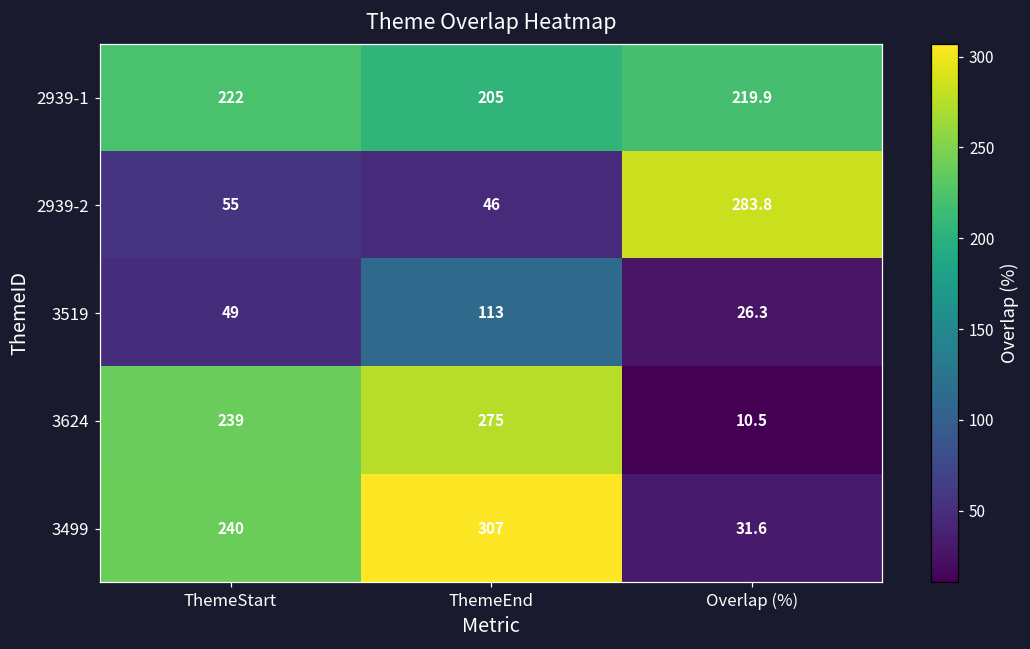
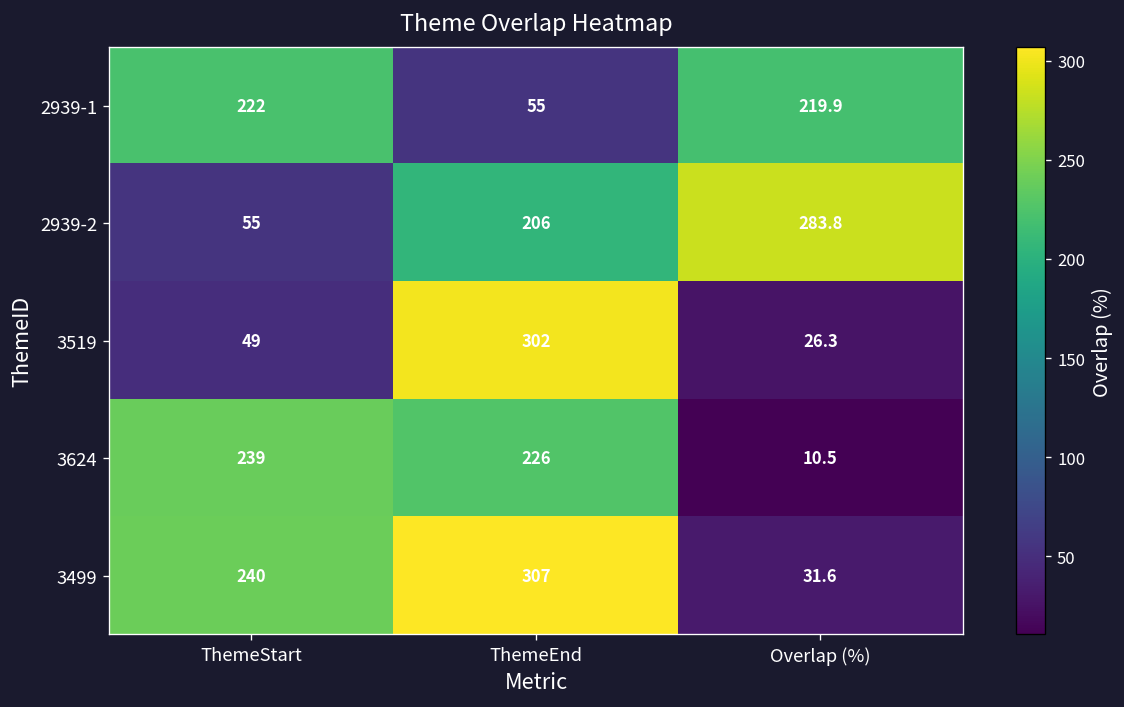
  {
    "2939-1": {
      "ThemeStart": 222,
-     "ThemeEnd": 205,
+     "ThemeEnd": 55,
      "Overlap (%)": 219.9
    },
    "2939-2": {
      "ThemeStart": 55,
-     "ThemeEnd": 46,
+     "ThemeEnd": 206,
      "Overlap (%)": 283.8
    },
    "3519": {
      "ThemeStart": 49,
-     "ThemeEnd": 113,
+     "ThemeEnd": 302,
      "Overlap (%)": 26.3
    },
    "3624": {
      "ThemeStart": 239,
-     "ThemeEnd": 275,
+     "ThemeEnd": 226,
      "Overlap (%)": 10.5
    },
    "3499": {
      "ThemeStart": 240,
      "ThemeEnd": 307,
      "Overlap (%)": 31.6
    }
  }
